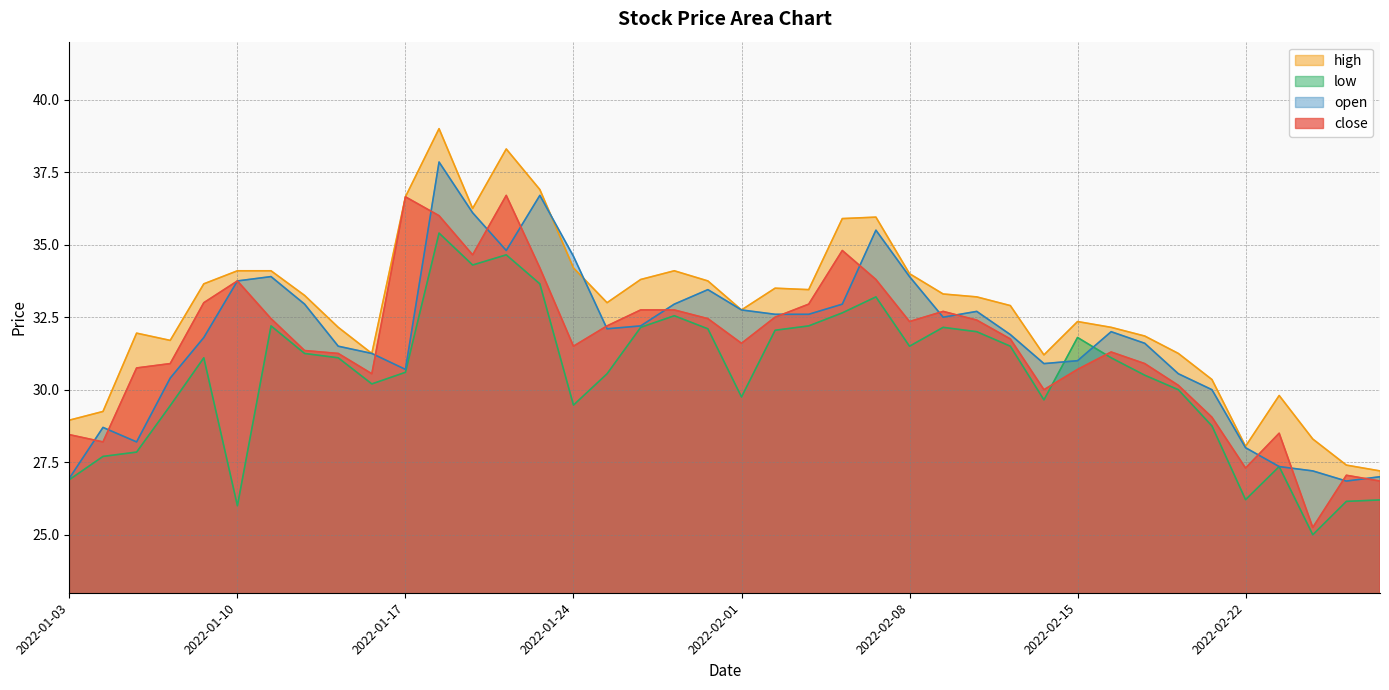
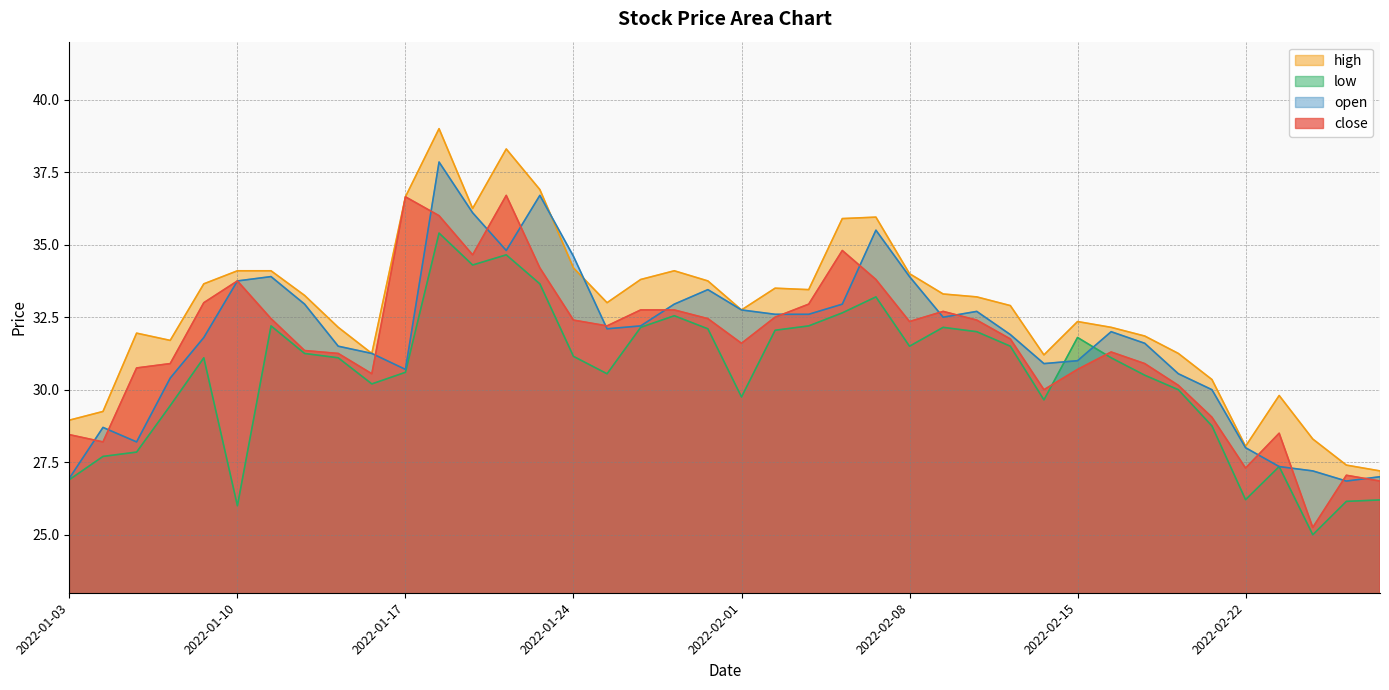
  {
    "high": {
      "2022-01-03": 29.0,
      "2022-01-10": 34.1,
      "2022-01-24": 34.2,
      "2022-02-08": 34.0,
      "2022-02-15": 32.4
    },
    "low": {
      "2022-01-10": 26.0,
      "2022-01-17": 30.6,
-     "2022-01-24": 29.5,
+     "2022-01-24": 31.2,
      "2022-02-01": 29.8,
      "2022-02-08": 31.5,
      "2022-02-15": 31.8,
      "2022-02-22": 26.2
    },
    "open": {
      "2022-01-17": 30.7,
      "2022-01-24": 34.6,
      "2022-02-08": 33.9,
      "2022-02-15": 31.0
    },
    "close": {
      "2022-01-03": 28.5,
-     "2022-01-24": 31.5,
+     "2022-01-24": 32.4,
      "2022-02-01": 31.6,
      "2022-02-08": 32.4,
      "2022-02-15": 30.7,
      "2022-02-22": 27.3
    }
  }
